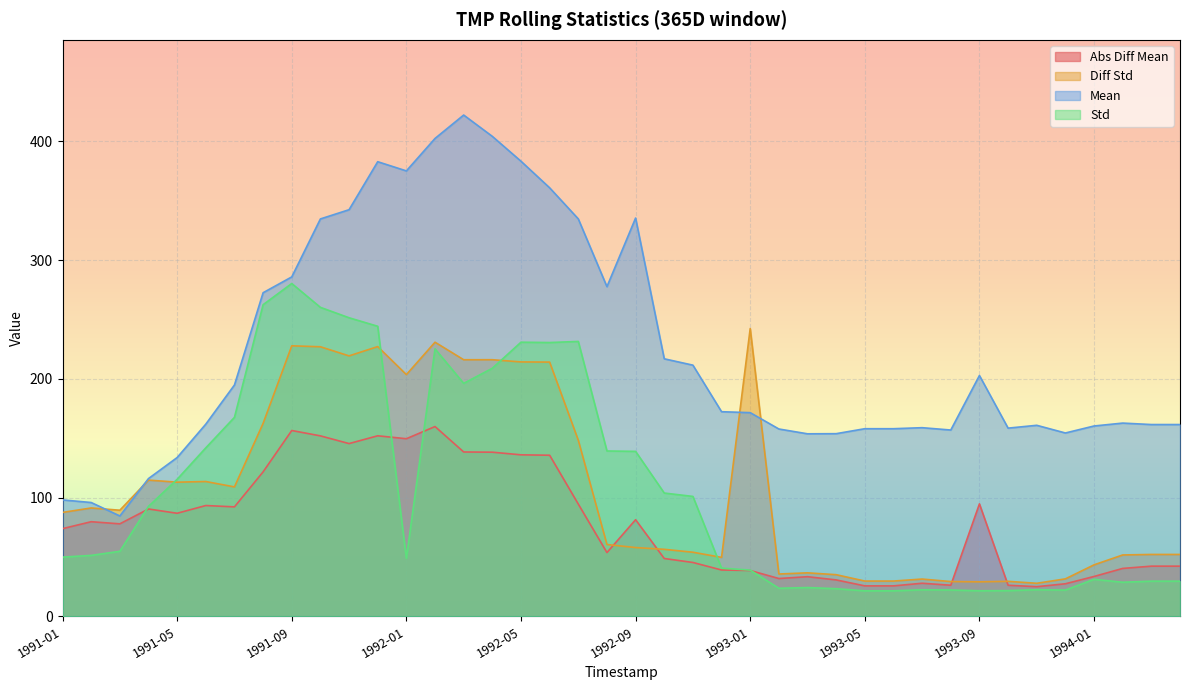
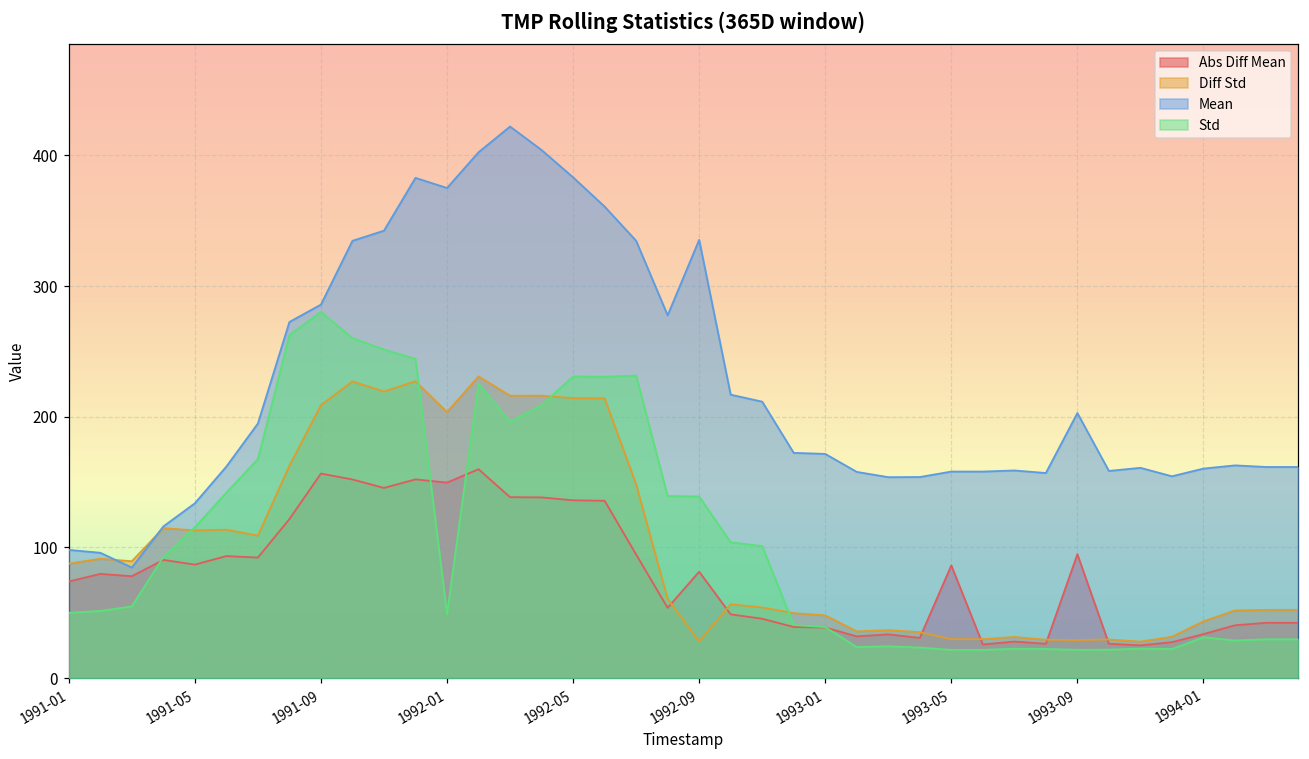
  {
    "Abs Diff Mean": {
      "1991-01": 74,
      "1991-05": 87,
      "1991-09": 157,
      "1992-01": 150,
      "1992-05": 136,
      "1992-09": 81,
-     "1993-05": 26,
+     "1993-05": 86,
      "1993-09": 95,
      "1994-01": 34
    },
    "Diff Std": {
      "1991-01": 88,
      "1991-05": 113,
-     "1991-09": 228,
+     "1991-09": 209,
      "1992-01": 204,
      "1992-05": 214,
-     "1992-09": 58,
-     "1993-01": 242,
+     "1992-09": 28,
+     "1993-01": 48,
      "1993-05": 30,
      "1993-09": 29,
      "1994-01": 43
    },
    "Mean": {
      "1991-01": 98,
      "1991-05": 134,
      "1991-09": 286,
      "1992-01": 375,
      "1992-05": 383,
      "1992-09": 335,
      "1993-01": 172,
      "1993-05": 158,
      "1993-09": 203,
      "1994-01": 160
    },
    "Std": {
      "1991-01": 50,
      "1991-05": 115,
      "1991-09": 280,
      "1992-01": 49,
      "1992-05": 231,
      "1992-09": 139,
      "1993-05": 22,
      "1993-09": 22,
      "1994-01": 31
    }
  }
